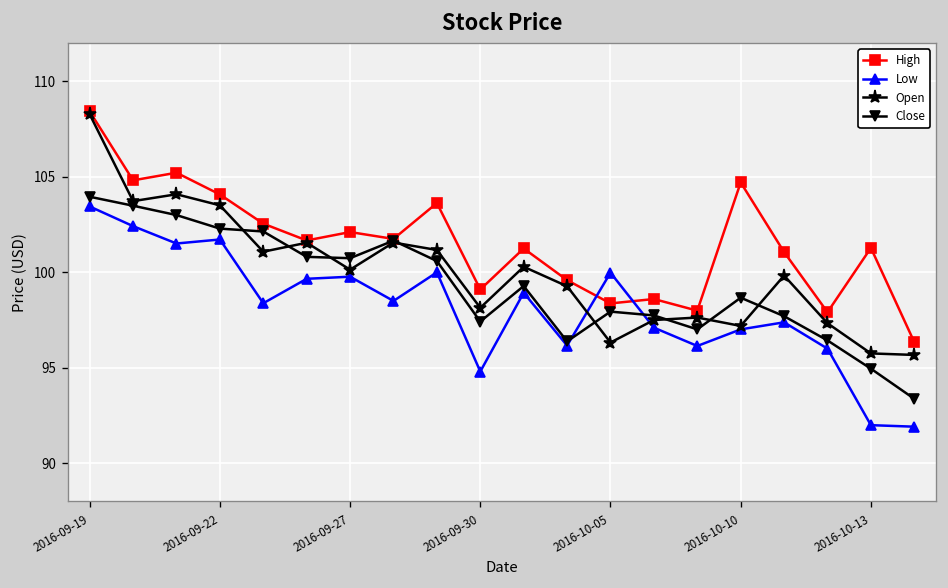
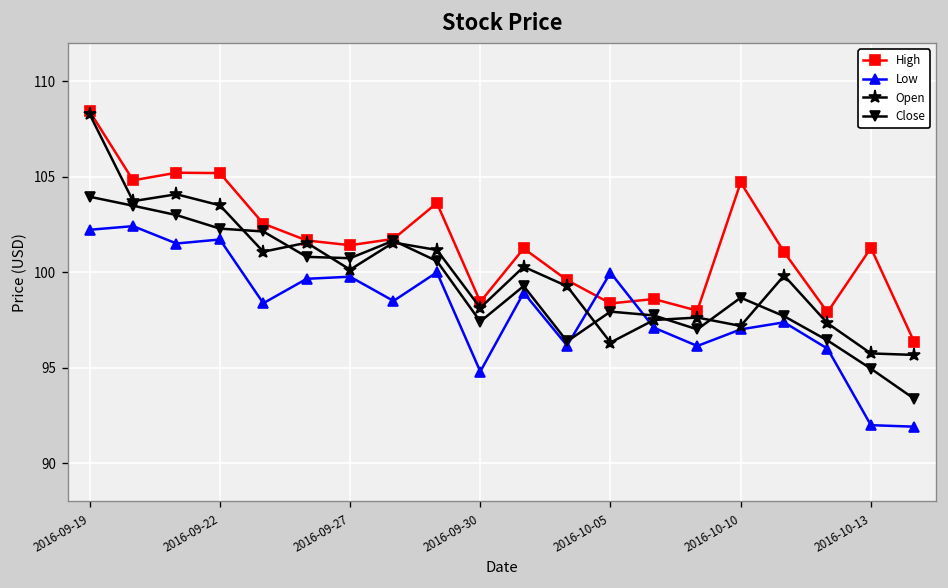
  {
    "High": {
-     "2016-09-22": 104.1,
-     "2016-09-27": 102.1,
-     "2016-09-30": 99.1,
+     "2016-09-22": 105.2,
+     "2016-09-27": 101.4,
+     "2016-09-30": 98.5,
      "2016-10-05": 98.4,
      "2016-10-10": 104.7,
      "2016-10-13": 101.3
    },
    "Low": {
-     "2016-09-19": 103.5,
+     "2016-09-19": 102.2,
      "2016-09-22": 101.7,
      "2016-09-27": 99.8,
      "2016-09-30": 94.8,
      "2016-10-05": 100.0,
      "2016-10-10": 97.0,
      "2016-10-13": 92.0
    }
  }
